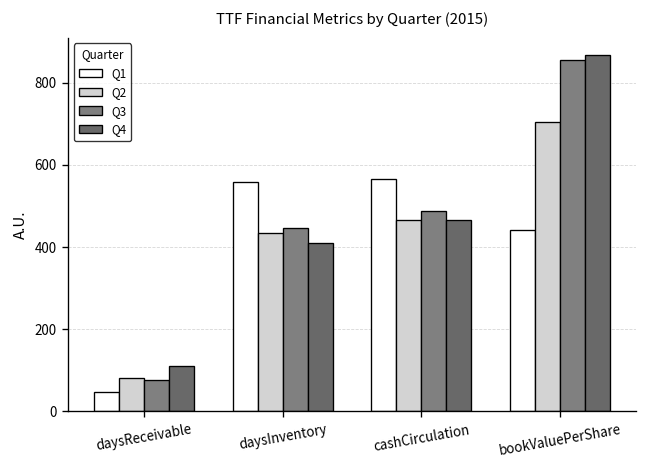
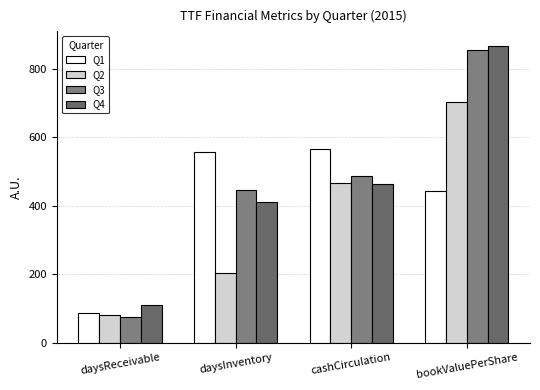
  {
    "Q1": {
-     "daysReceivable": 50,
+     "daysReceivable": 90,
      "daysInventory": 560,
      "cashCirculation": 570,
      "bookValuePerShare": 440
    },
    "Q2": {
      "daysReceivable": 80,
-     "daysInventory": 430,
+     "daysInventory": 200,
      "cashCirculation": 470,
      "bookValuePerShare": 710
    }
  }
